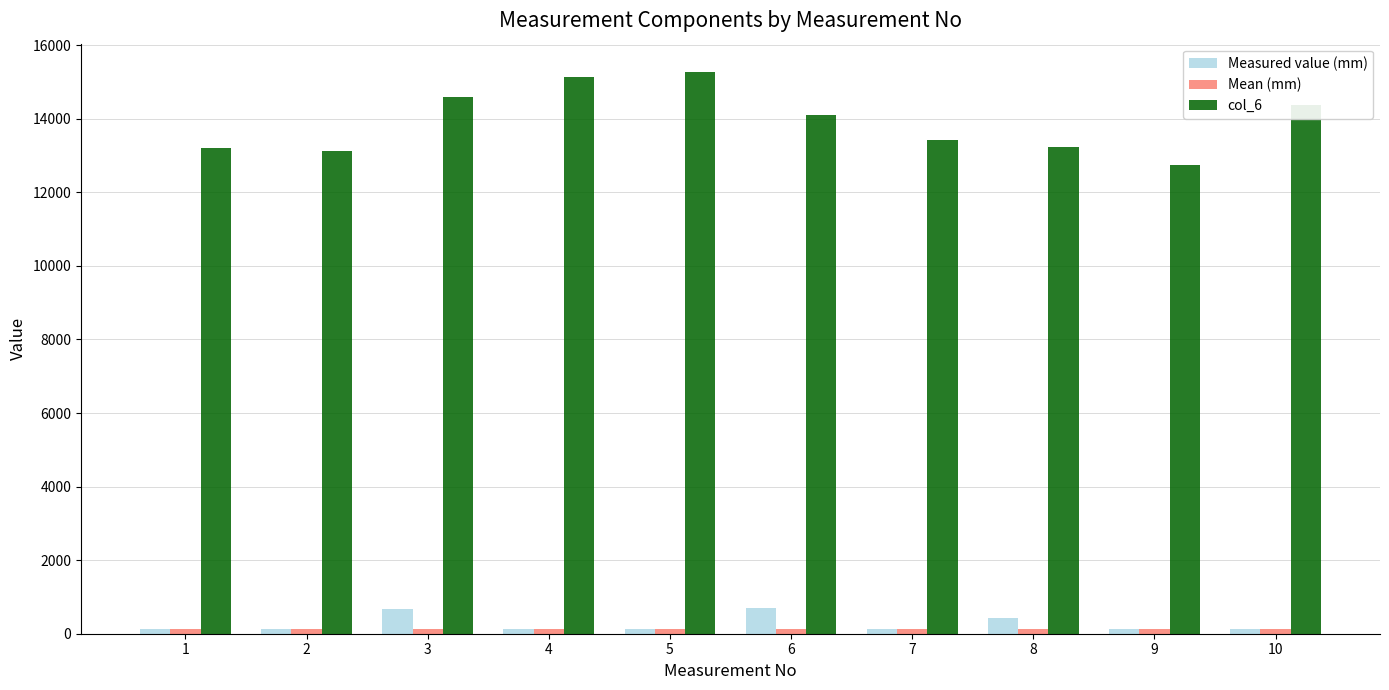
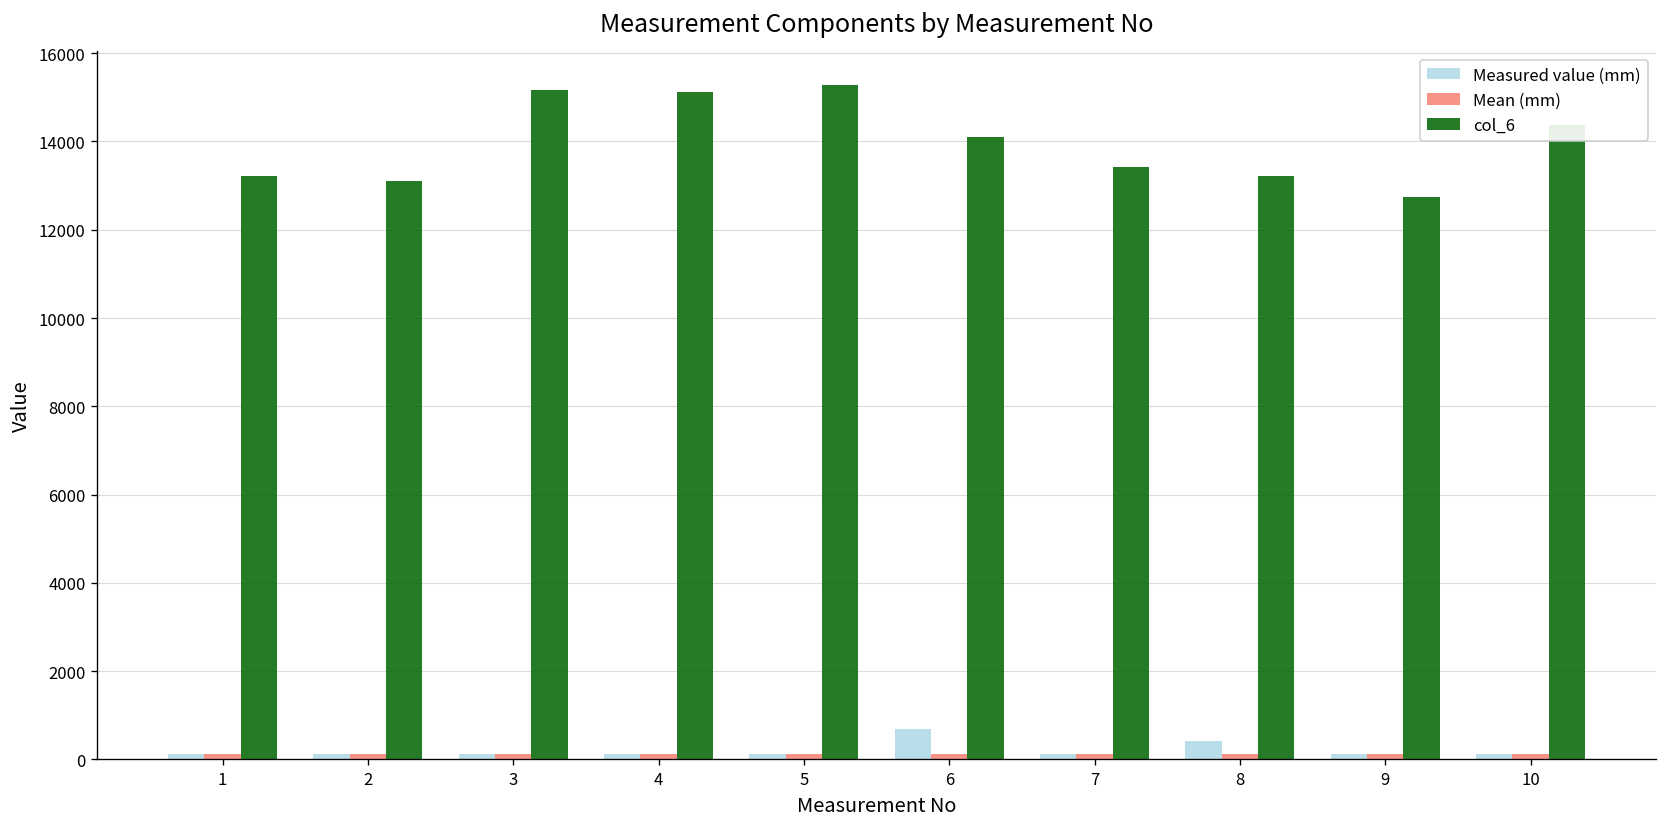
  {
    "Measured value (mm)": {
      "1": 100,
      "2": 100,
-     "3": 700,
+     "3": 100,
      "4": 100,
      "5": 100,
      "6": 700,
      "7": 100,
      "8": 400,
      "9": 100,
      "10": 100
    },
    "Mean (mm)": {
      "1": 100,
      "2": 100,
      "3": 100,
      "4": 100,
      "5": 100,
      "6": 100,
      "7": 100,
      "8": 100,
      "9": 100,
      "10": 100
    },
    "col_6": {
      "1": 13200,
      "2": 13100,
-     "3": 14600,
+     "3": 15200,
      "4": 15100,
      "5": 15300,
      "6": 14100,
      "7": 13400,
      "8": 13200,
      "9": 12800
    }
  }
